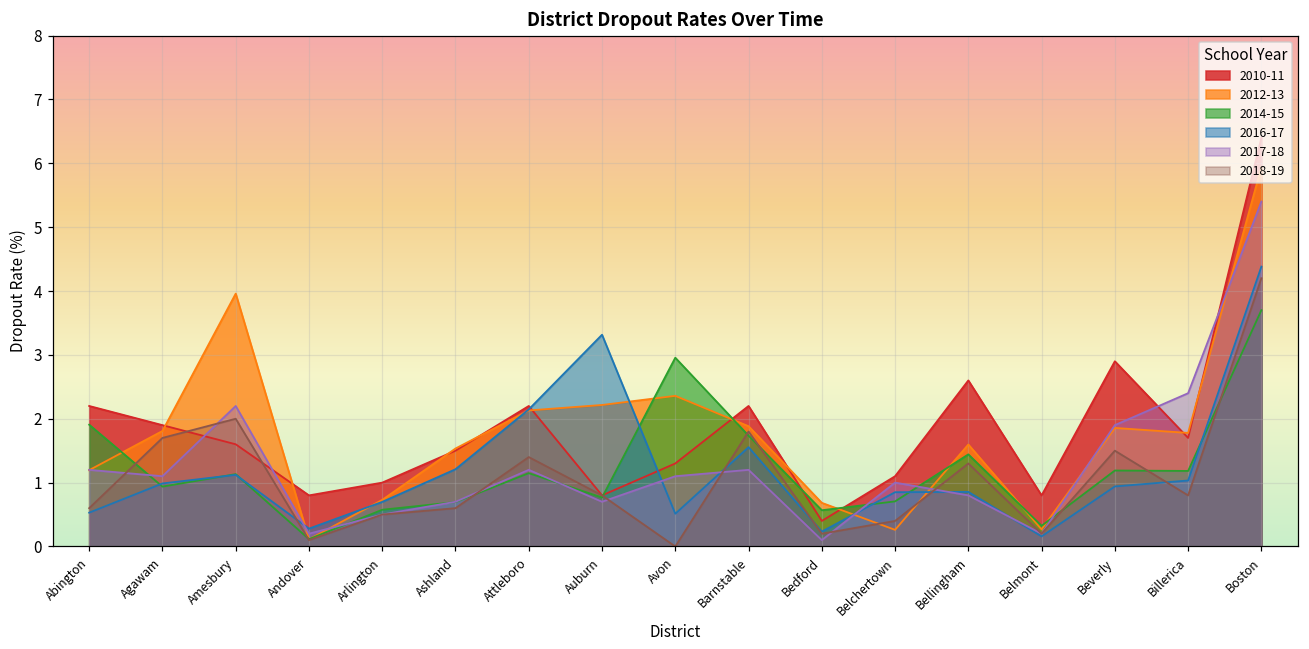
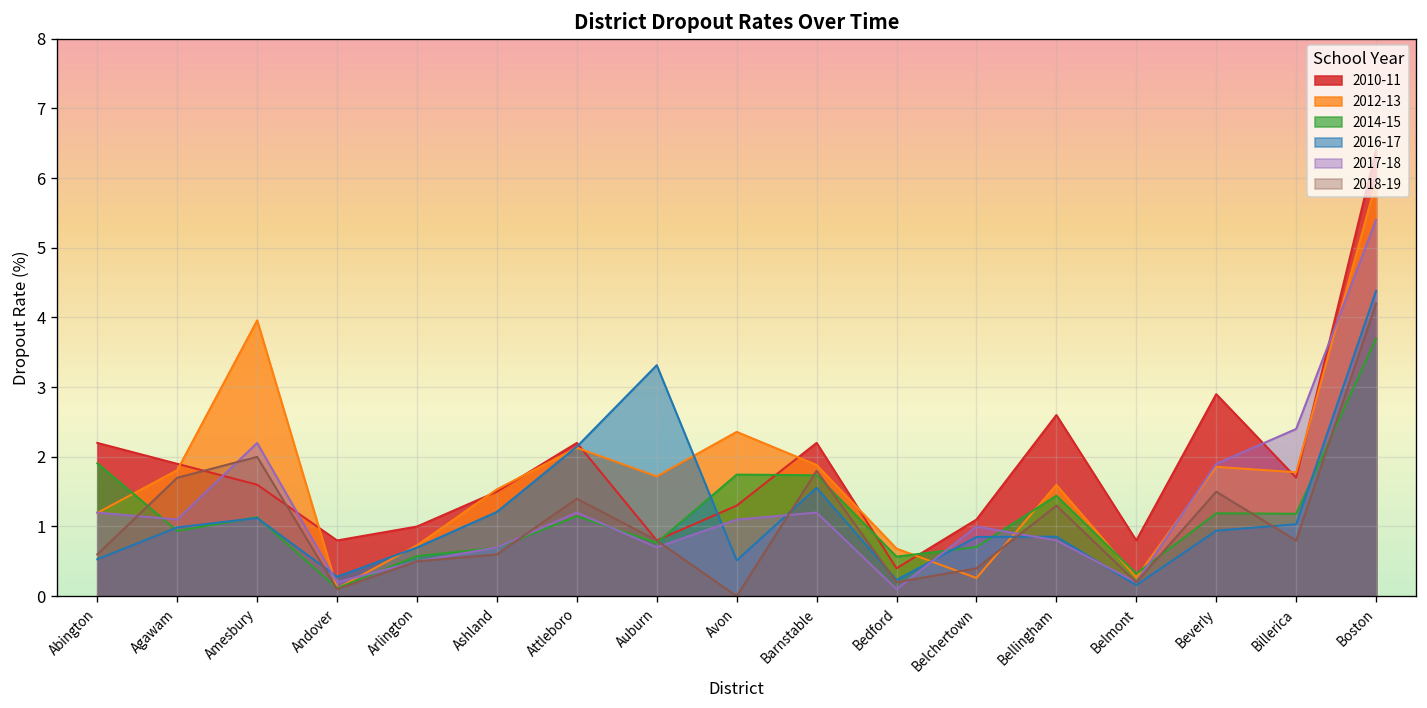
  {
    "2010-11": {
      "Abington": 2.2,
      "Agawam": 1.9,
      "Amesbury": 1.6,
      "Andover": 0.8,
      "Arlington": 1.0,
      "Attleboro": 2.2,
      "Avon": 1.3,
      "Barnstable": 2.2,
      "Bedford": 0.4,
      "Belchertown": 1.1,
      "Bellingham": 2.6,
      "Belmont": 0.8,
      "Beverly": 2.9,
      "Billerica": 1.7
    },
    "2012-13": {
      "Agawam": 1.8,
      "Amesbury": 4.0,
-     "Auburn": 2.2,
+     "Auburn": 1.7,
      "Avon": 2.4,
      "Barnstable": 1.9,
      "Bedford": 0.7,
      "Belchertown": 0.3,
      "Bellingham": 1.6,
      "Belmont": 0.3,
      "Billerica": 1.8
    },
    "2014-15": {
      "Abington": 1.9,
      "Agawam": 0.9,
      "Arlington": 0.6,
      "Attleboro": 1.1,
-     "Avon": 3.0,
+     "Avon": 1.7,
      "Barnstable": 1.7,
      "Bedford": 0.6,
      "Belchertown": 0.7,
      "Bellingham": 1.4,
      "Belmont": 0.3,
      "Beverly": 1.2,
      "Billerica": 1.2,
      "Boston": 3.7
    },
    "2016-17": {
      "Abington": 0.5,
      "Agawam": 1.0,
      "Andover": 0.3,
      "Ashland": 1.2,
      "Auburn": 3.3,
      "Avon": 0.5,
      "Barnstable": 1.6,
      "Belchertown": 0.8,
      "Bellingham": 0.9,
      "Beverly": 0.9,
      "Billerica": 1.0,
      "Boston": 4.4
    }
  }
